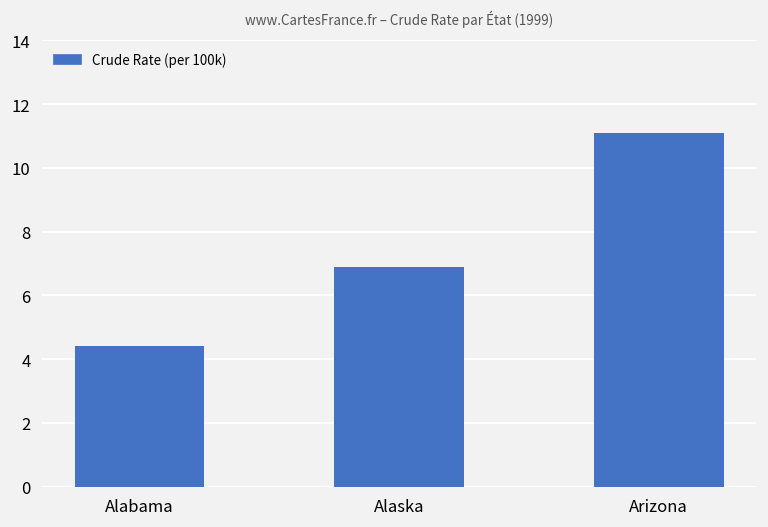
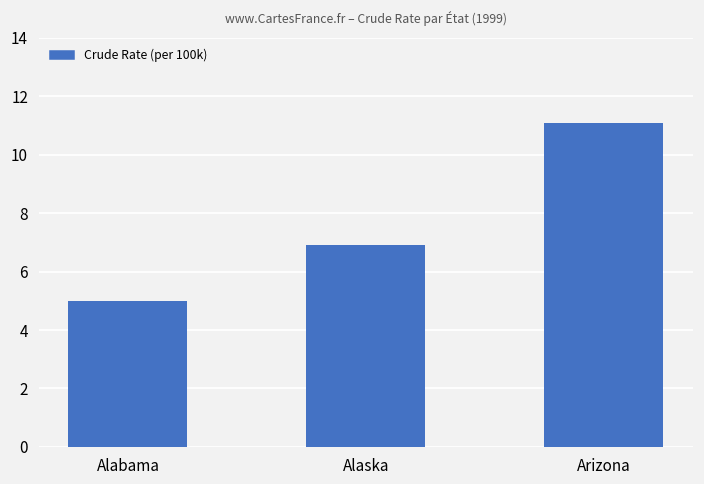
  {
-   "Alabama": 4.4,
+   "Alabama": 5.0,
    "Alaska": 6.9,
    "Arizona": 11.1
  }
